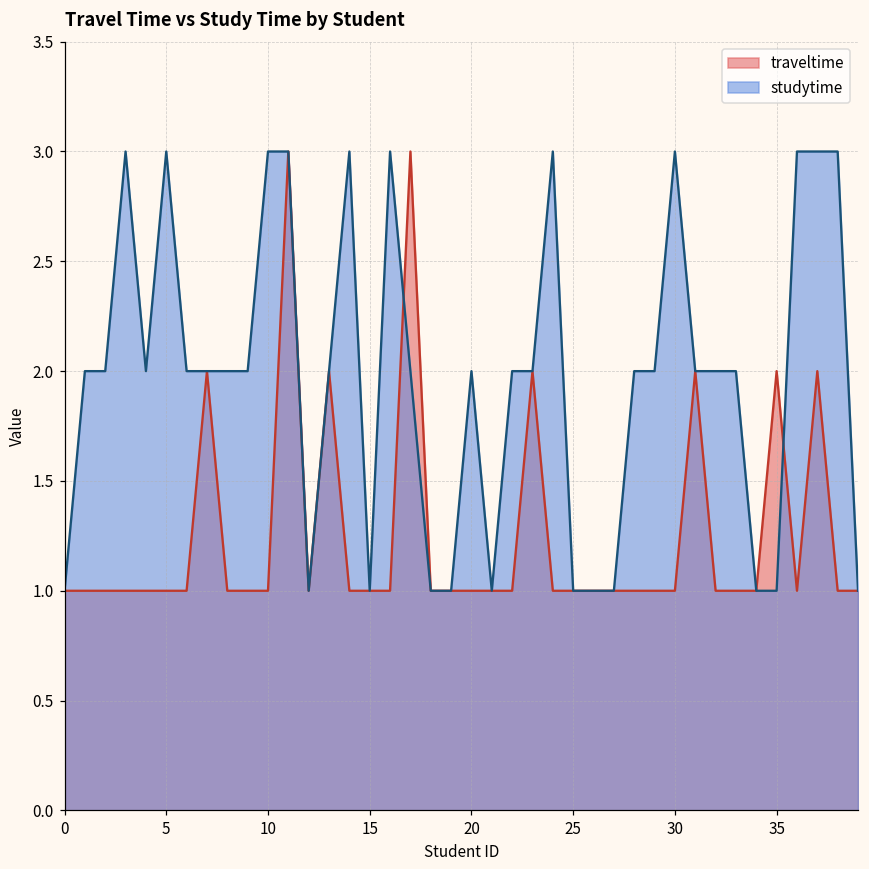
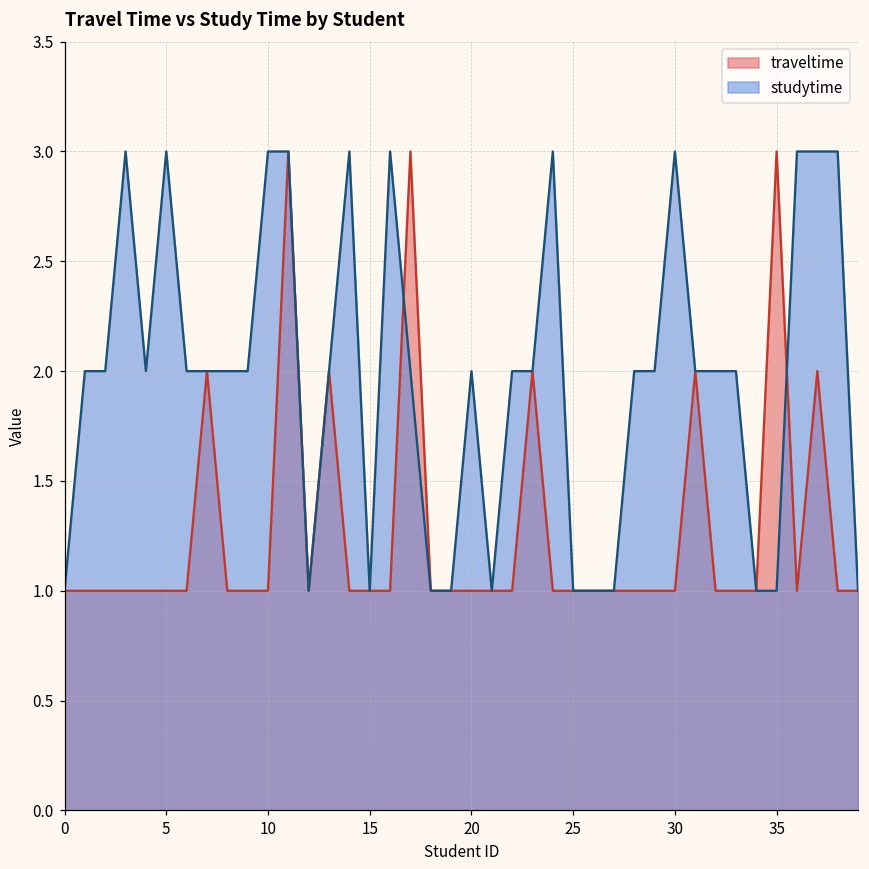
  {
    "traveltime": {
      "5": 1,
      "10": 1,
      "20": 1,
      "30": 1,
-     "35": 2
+     "35": 3
    },
    "studytime": {
      "5": 3,
      "10": 3,
      "20": 2,
      "30": 3,
      "35": 1
    }
  }
